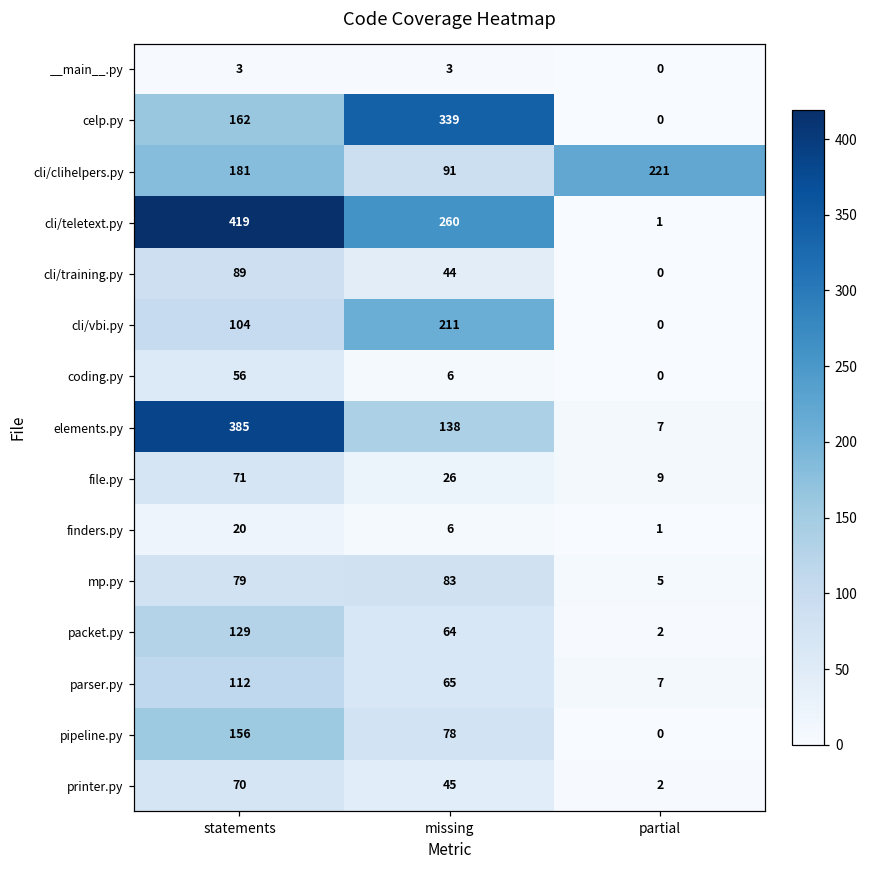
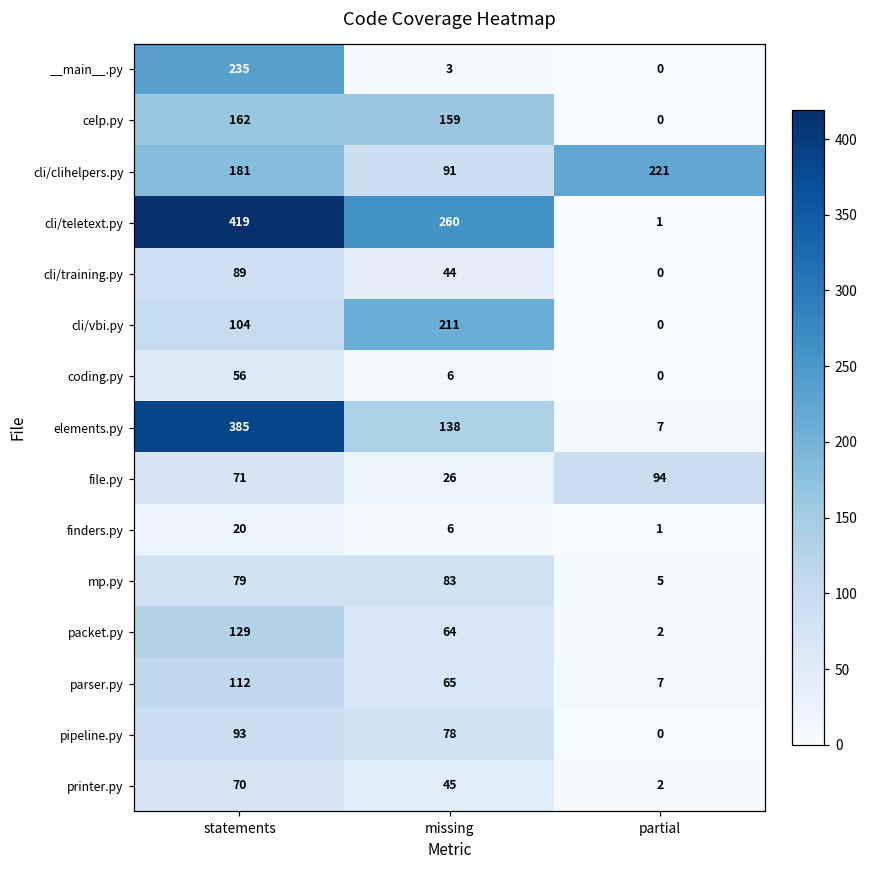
  {
    "__main__.py": {
-     "statements": 3,
+     "statements": 235,
      "missing": 3,
      "partial": 0
    },
    "celp.py": {
      "statements": 162,
-     "missing": 339,
+     "missing": 159,
      "partial": 0
    },
    "cli/clihelpers.py": {
      "statements": 181,
      "missing": 91,
      "partial": 221
    },
    "cli/teletext.py": {
      "statements": 419,
      "missing": 260,
      "partial": 1
    },
    "cli/training.py": {
      "statements": 89,
      "missing": 44,
      "partial": 0
    },
    "cli/vbi.py": {
      "statements": 104,
      "missing": 211,
      "partial": 0
    },
    "coding.py": {
      "statements": 56,
      "missing": 6,
      "partial": 0
    },
    "elements.py": {
      "statements": 385,
      "missing": 138,
      "partial": 7
    },
    "file.py": {
      "statements": 71,
      "missing": 26,
-     "partial": 9
+     "partial": 94
    },
    "finders.py": {
      "statements": 20,
      "missing": 6,
      "partial": 1
    },
    "mp.py": {
      "statements": 79,
      "missing": 83,
      "partial": 5
    },
    "packet.py": {
      "statements": 129,
      "missing": 64,
      "partial": 2
    },
    "parser.py": {
      "statements": 112,
      "missing": 65,
      "partial": 7
    },
    "pipeline.py": {
-     "statements": 156,
+     "statements": 93,
      "missing": 78,
      "partial": 0
    },
    "printer.py": {
      "statements": 70,
      "missing": 45,
      "partial": 2
    }
  }
